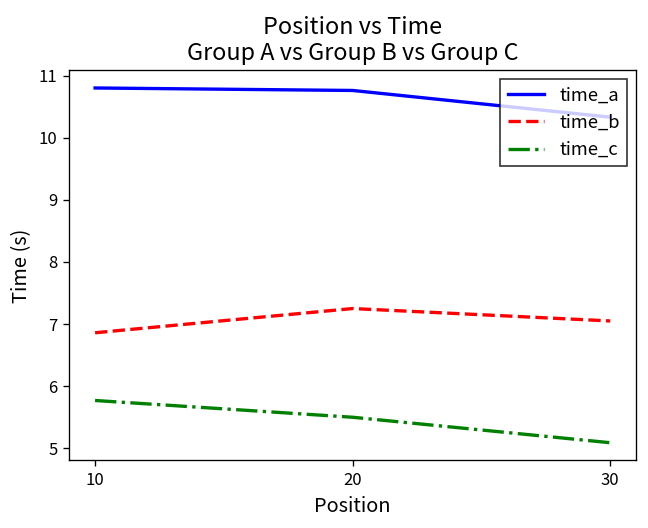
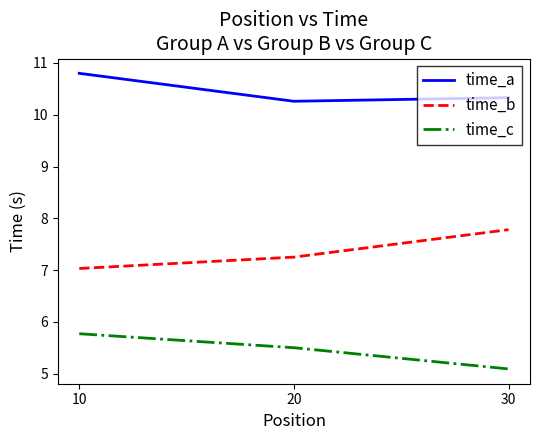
  {
    "time_a": {
      "10": 10.8,
-     "20": 10.8
+     "20": 10.3
    },
    "time_b": {
-     "10": 6.9,
+     "10": 7.0,
      "20": 7.3,
-     "30": 7.1
+     "30": 7.8
    },
    "time_c": {
      "10": 5.8,
      "20": 5.5,
      "30": 5.1
    }
  }
